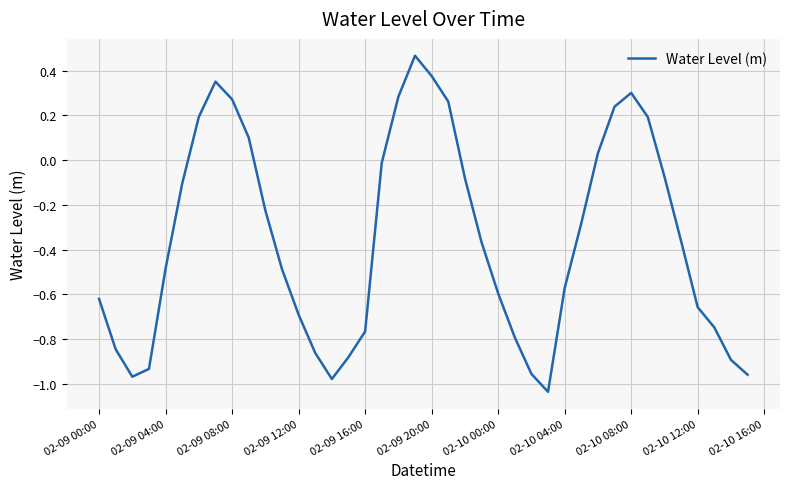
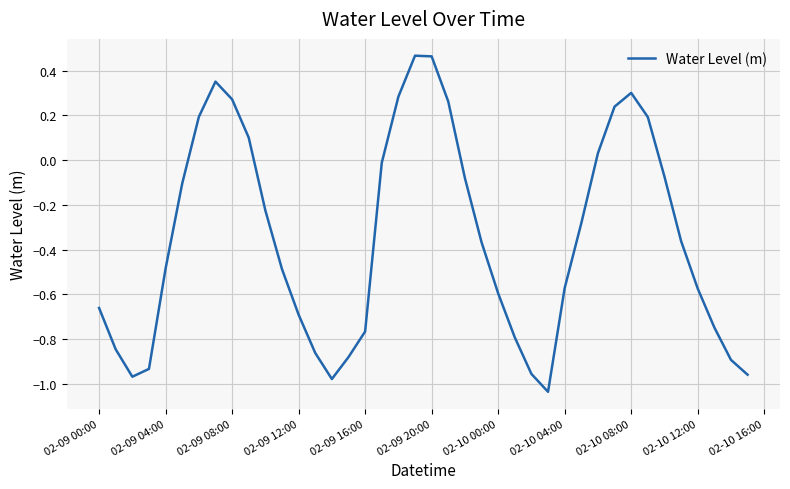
  {
-   "02-09 00:00": -0.62,
+   "02-09 00:00": -0.66,
    "02-09 04:00": -0.48,
    "02-09 08:00": 0.27,
    "02-09 12:00": -0.69,
    "02-09 16:00": -0.77,
-   "02-09 20:00": 0.38,
+   "02-09 20:00": 0.46,
    "02-10 00:00": -0.60,
    "02-10 04:00": -0.57,
    "02-10 08:00": 0.30,
-   "02-10 12:00": -0.66
+   "02-10 12:00": -0.57
  }
